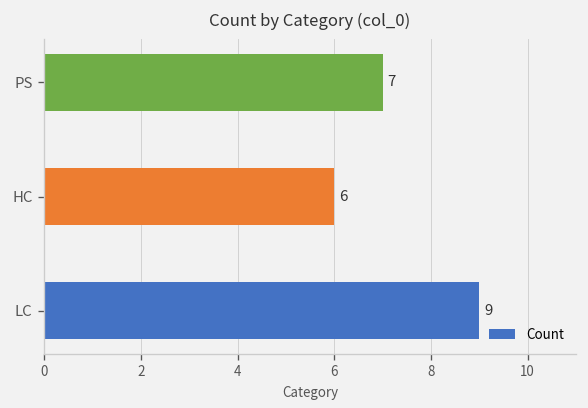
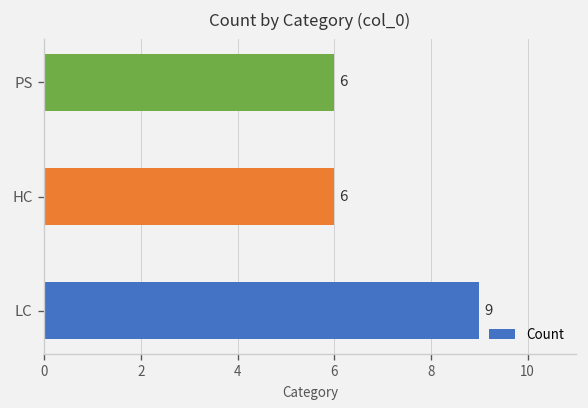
  {
-   "PS": 7,
+   "PS": 6,
    "HC": 6,
    "LC": 9
  }
